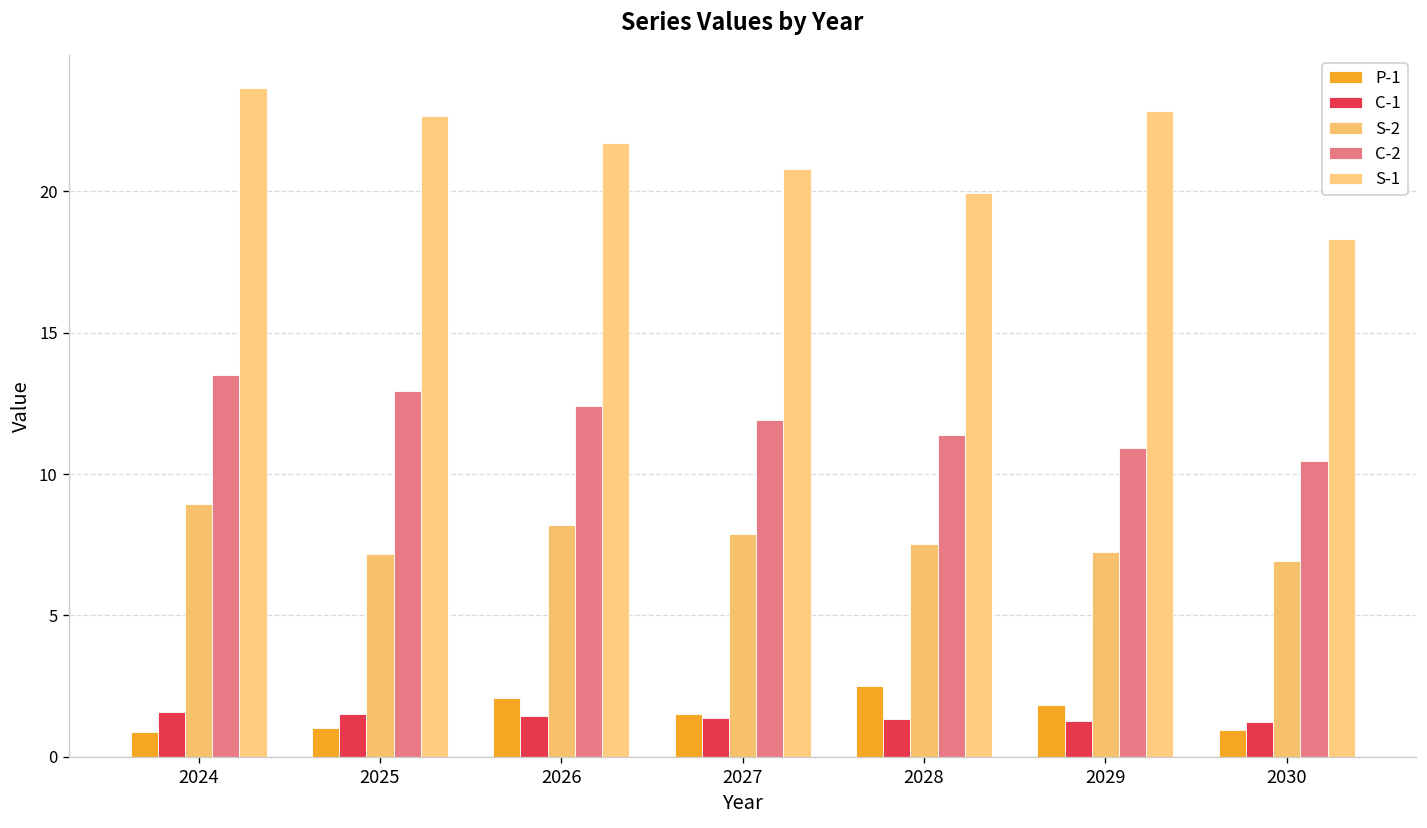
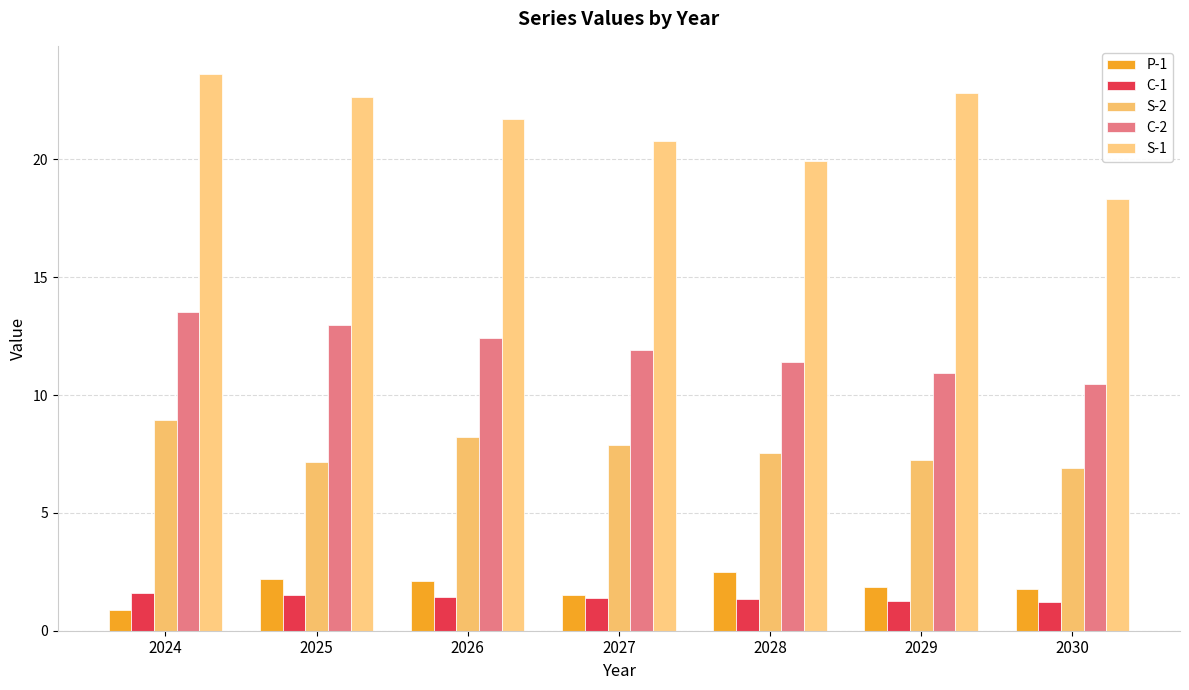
  {
    "P-1": {
      "2024": 0.9,
-     "2025": 1.0,
+     "2025": 2.2,
      "2026": 2.1,
      "2027": 1.5,
      "2028": 2.5,
      "2029": 1.8,
-     "2030": 0.9
+     "2030": 1.8
    },
    "C-1": {
      "2024": 1.6,
      "2025": 1.5,
      "2026": 1.5,
      "2027": 1.4,
      "2028": 1.3,
      "2029": 1.3,
      "2030": 1.2
    },
    "C-2": {
      "2024": 13.5,
      "2025": 12.9,
      "2026": 12.4,
      "2027": 11.9,
      "2028": 11.4,
      "2029": 10.9,
      "2030": 10.5
    }
  }
